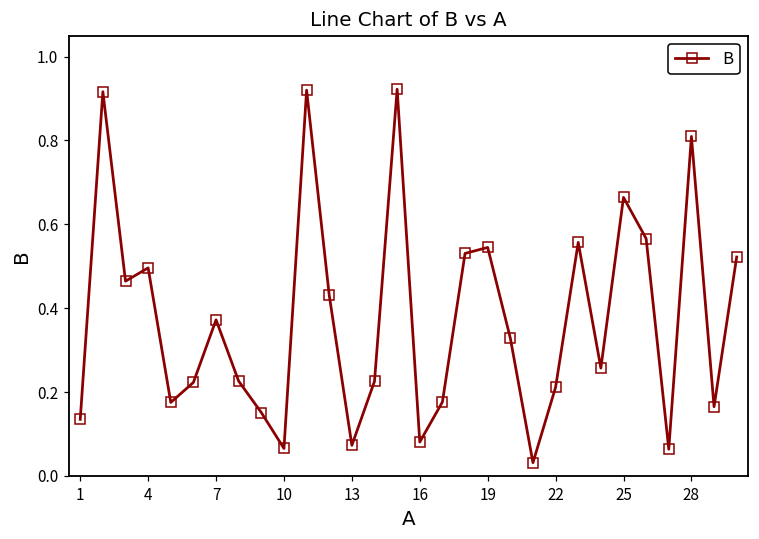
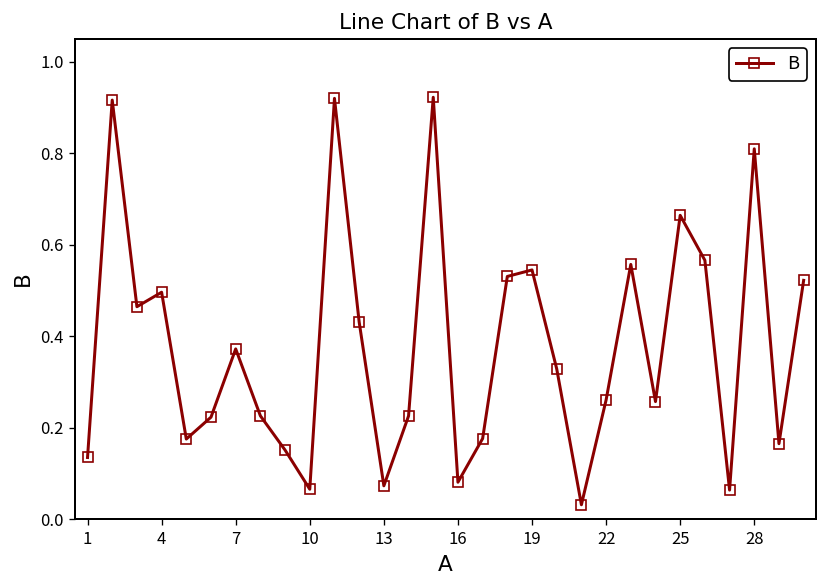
  {
    "1": 0.14,
    "4": 0.50,
    "7": 0.37,
    "10": 0.07,
    "13": 0.07,
    "16": 0.08,
    "19": 0.54,
-   "22": 0.21,
+   "22": 0.26,
    "25": 0.66,
    "28": 0.81
  }
